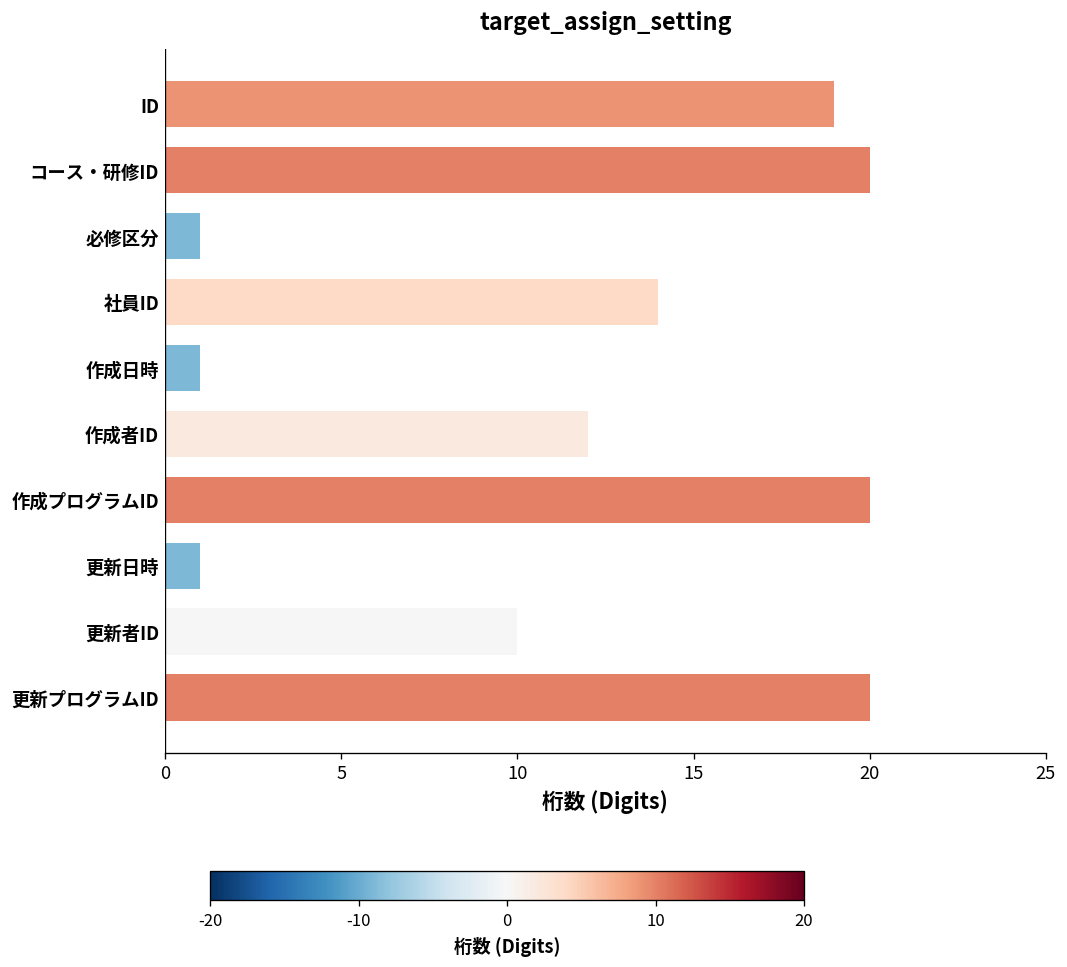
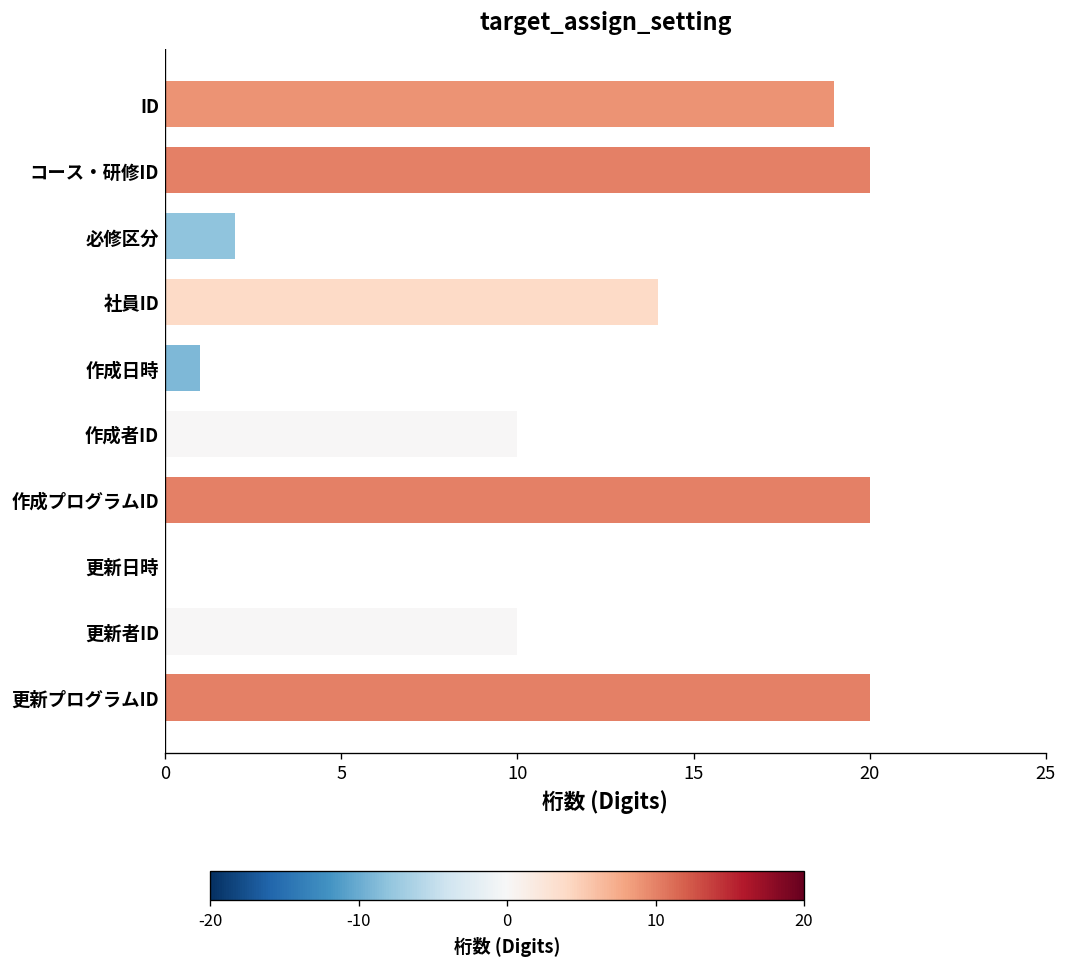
  {
    "ID": 19,
    "コース・研修ID": 20,
-   "必修区分": 1,
+   "必修区分": 2,
    "社員ID": 14,
    "作成日時": 1,
-   "作成者ID": 12,
+   "作成者ID": 10,
    "作成プログラムID": 20,
-   "更新日時": 1,
+   "更新日時": 0,
    "更新者ID": 10,
    "更新プログラムID": 20
  }
